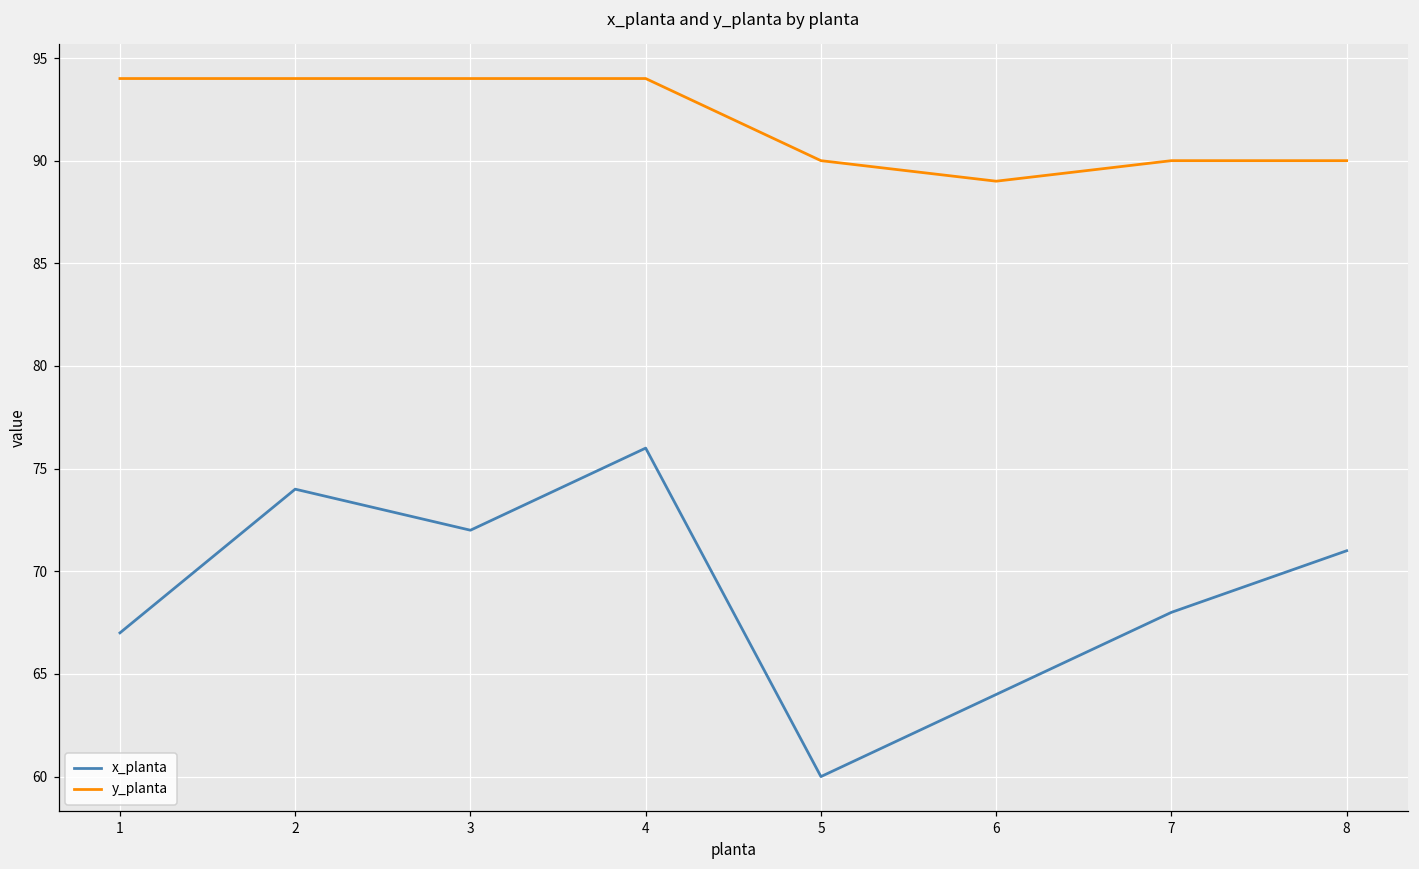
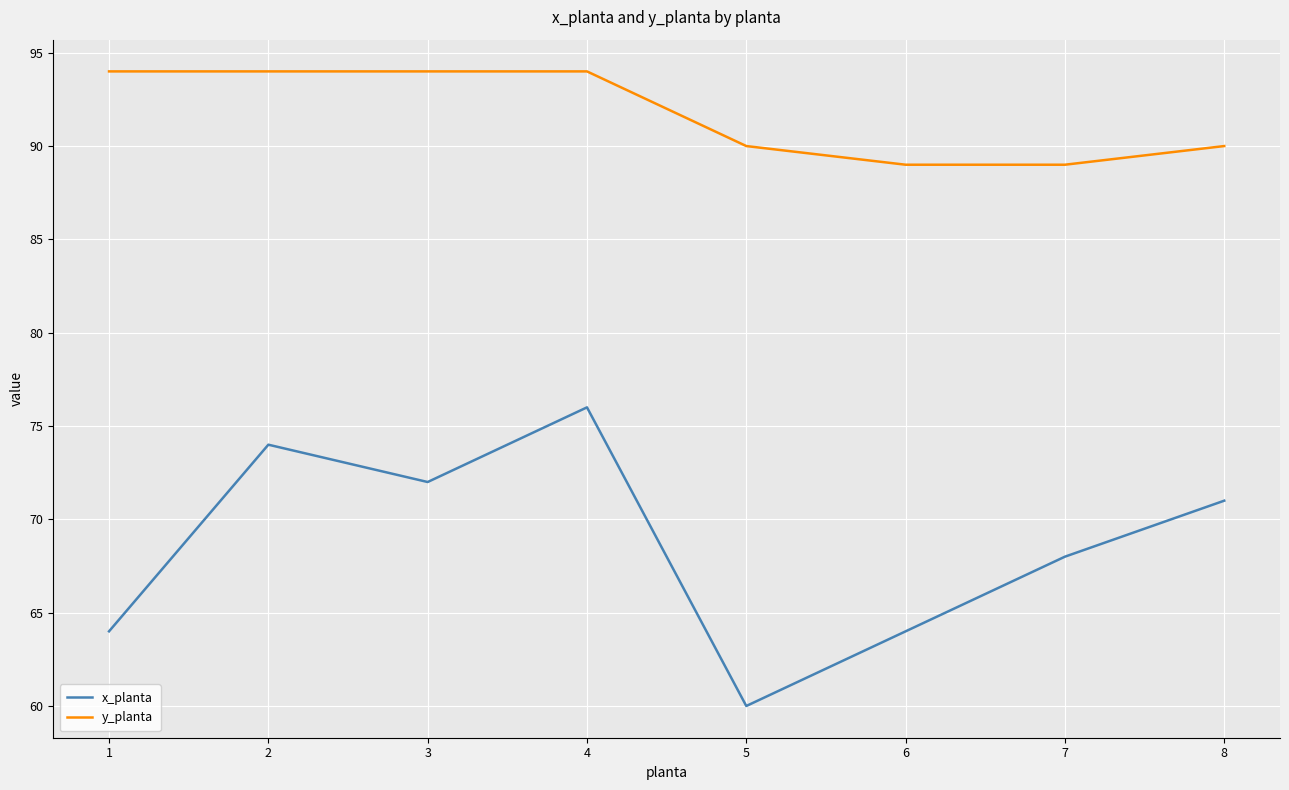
  {
    "x_planta": {
-     "1": 67,
+     "1": 64,
      "2": 74,
      "3": 72,
      "4": 76,
      "5": 60,
      "6": 64,
      "7": 68,
      "8": 71
    },
    "y_planta": {
      "1": 94,
      "2": 94,
      "3": 94,
      "4": 94,
      "5": 90,
      "6": 89,
-     "7": 90,
+     "7": 89,
      "8": 90
    }
  }
